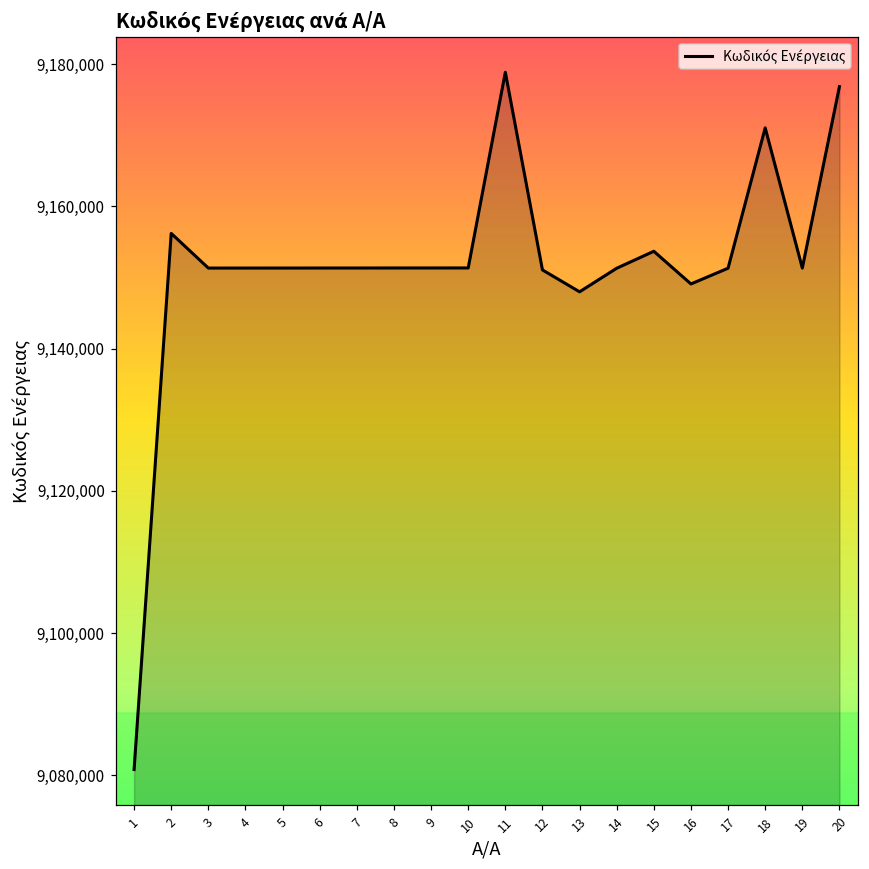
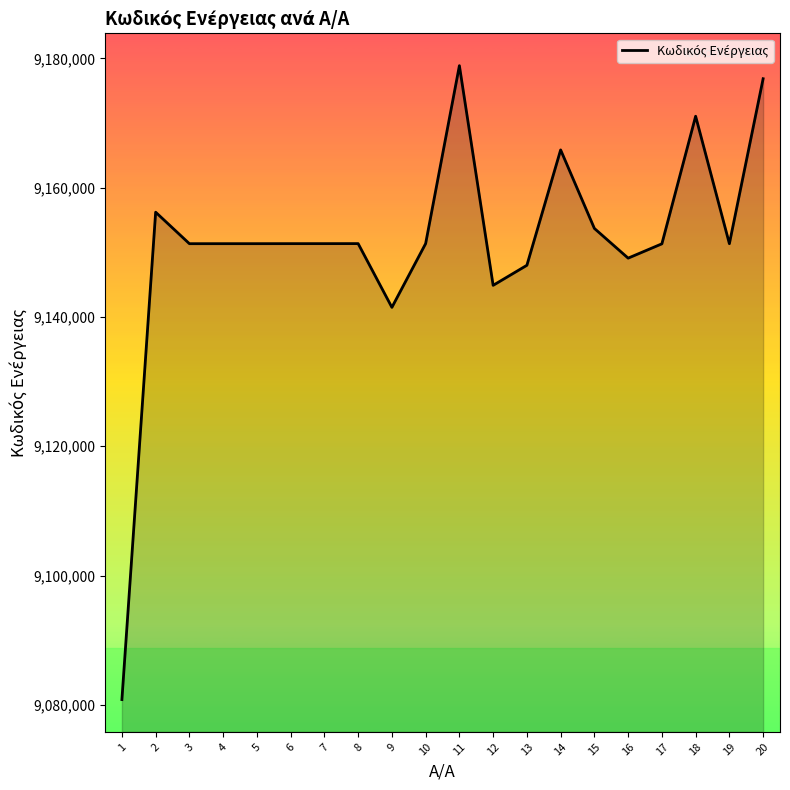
  {
    "1": "9,081,000",
    "2": "9,156,000",
    "3": "9,151,000",
    "4": "9,151,000",
    "5": "9,151,000",
    "6": "9,151,000",
    "7": "9,151,000",
    "8": "9,151,000",
-   "9": "9,151,000",
+   "9": "9,141,000",
    "10": "9,151,000",
    "11": "9,179,000",
-   "12": "9,151,000",
+   "12": "9,145,000",
    "13": "9,148,000",
-   "14": "9,151,000",
+   "14": "9,166,000",
    "15": "9,154,000",
    "16": "9,149,000",
    "17": "9,151,000",
    "18": "9,171,000",
    "19": "9,151,000",
    "20": "9,177,000"
  }
